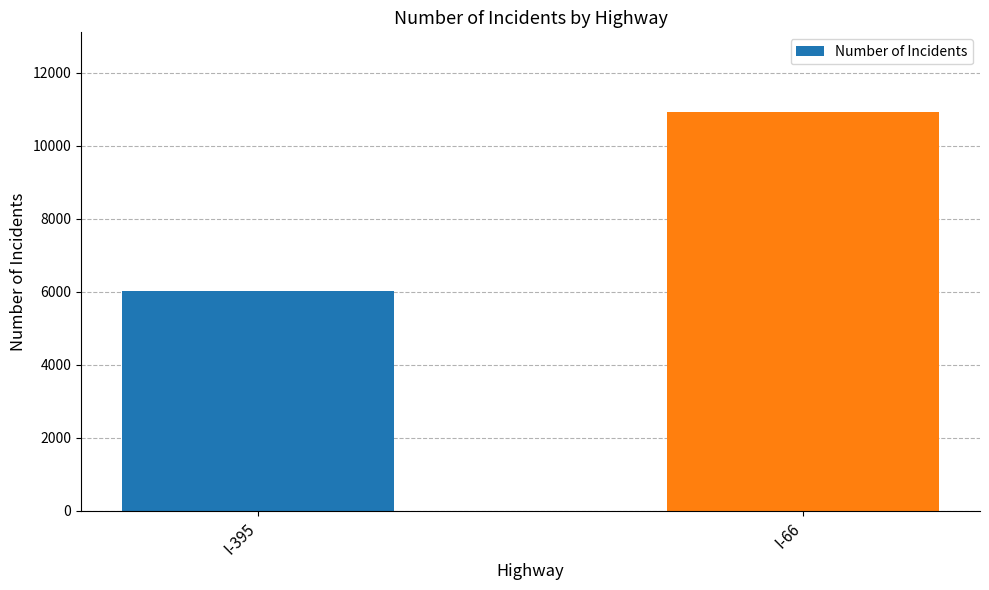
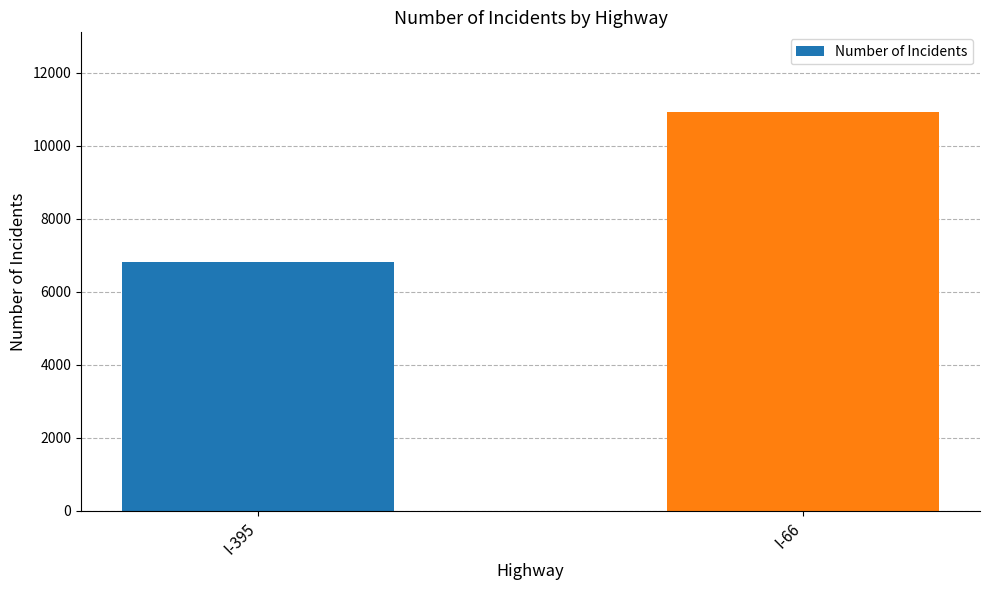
  {
-   "I-395": 6000,
+   "I-395": 6800,
    "I-66": 10900
  }
